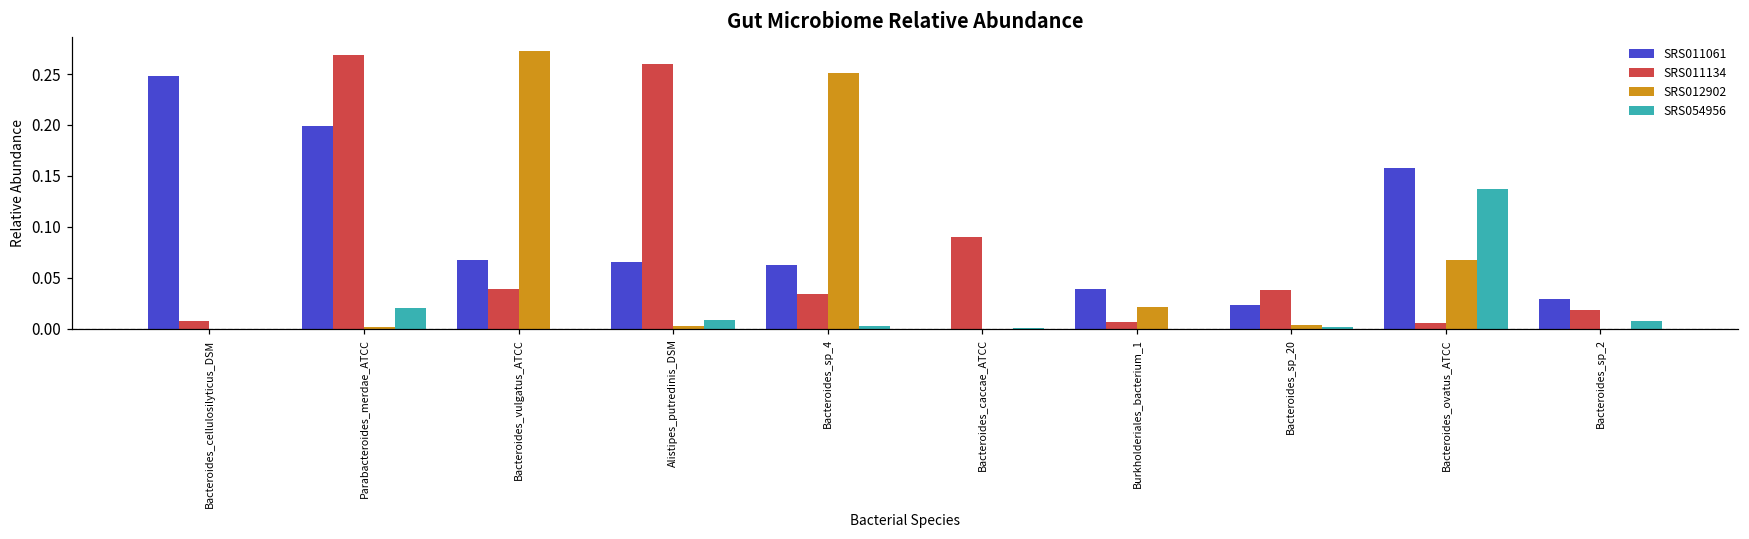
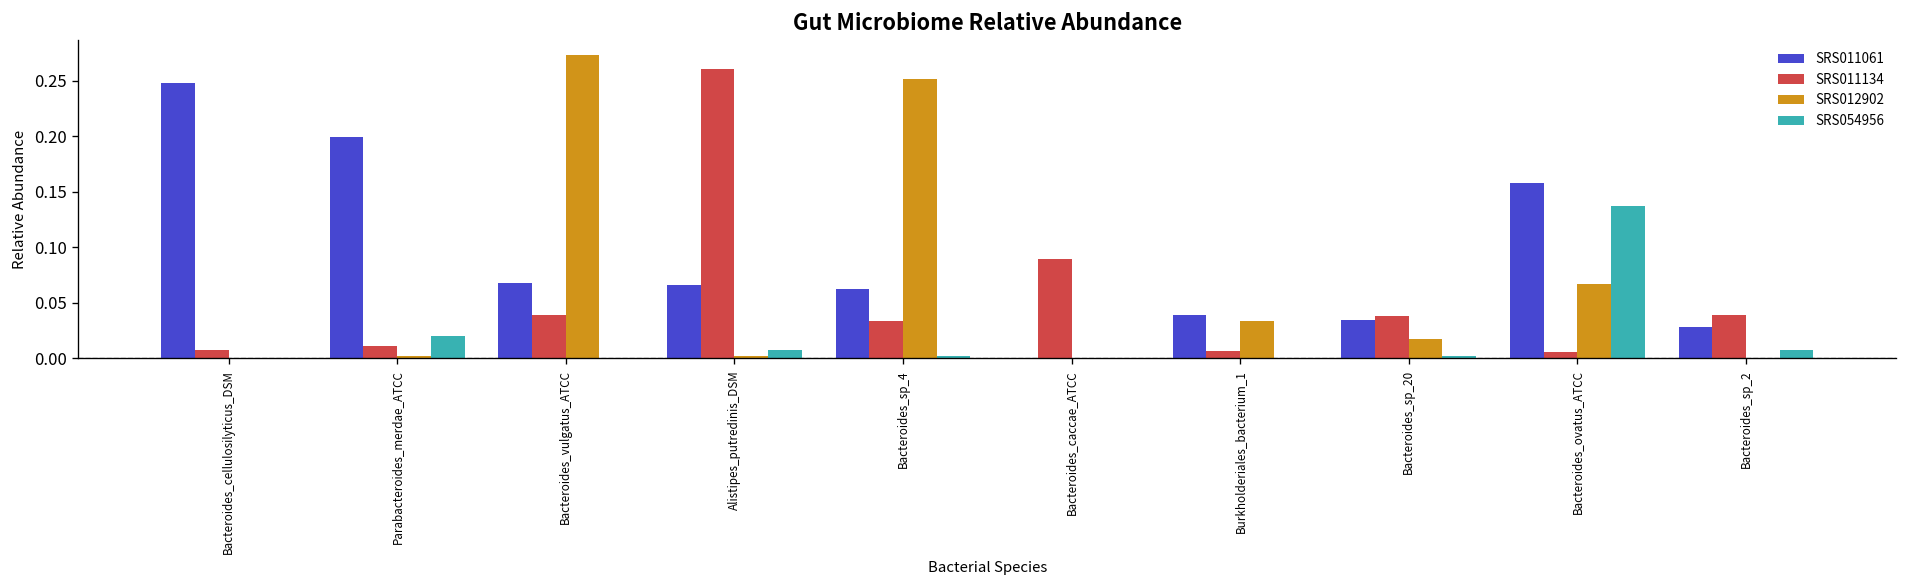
  {
    "SRS011061": {
      "Bacteroides_cellulosilyticus_DSM": 0.25,
      "Parabacteroides_merdae_ATCC": 0.20,
      "Bacteroides_vulgatus_ATCC": 0.07,
      "Alistipes_putredinis_DSM": 0.07,
      "Bacteroides_sp_4": 0.06,
      "Bacteroides_caccae_ATCC": 0.00,
      "Burkholderiales_bacterium_1": 0.04,
-     "Bacteroides_sp_20": 0.02,
+     "Bacteroides_sp_20": 0.03,
      "Bacteroides_ovatus_ATCC": 0.16,
      "Bacteroides_sp_2": 0.03
    },
    "SRS011134": {
      "Bacteroides_cellulosilyticus_DSM": 0.01,
-     "Parabacteroides_merdae_ATCC": 0.27,
+     "Parabacteroides_merdae_ATCC": 0.01,
      "Bacteroides_vulgatus_ATCC": 0.04,
      "Alistipes_putredinis_DSM": 0.26,
      "Bacteroides_sp_4": 0.03,
      "Bacteroides_caccae_ATCC": 0.09,
      "Burkholderiales_bacterium_1": 0.01,
      "Bacteroides_sp_20": 0.04,
      "Bacteroides_ovatus_ATCC": 0.01,
-     "Bacteroides_sp_2": 0.02
+     "Bacteroides_sp_2": 0.04
    },
    "SRS012902": {
      "Bacteroides_cellulosilyticus_DSM": 0.00,
      "Bacteroides_vulgatus_ATCC": 0.27,
      "Bacteroides_sp_4": 0.25,
      "Bacteroides_caccae_ATCC": 0.00,
-     "Burkholderiales_bacterium_1": 0.02,
-     "Bacteroides_sp_20": 0.00,
+     "Burkholderiales_bacterium_1": 0.03,
+     "Bacteroides_sp_20": 0.02,
      "Bacteroides_ovatus_ATCC": 0.07,
      "Bacteroides_sp_2": 0.00
    },
    "SRS054956": {
      "Bacteroides_cellulosilyticus_DSM": 0.00,
      "Parabacteroides_merdae_ATCC": 0.02,
      "Bacteroides_vulgatus_ATCC": 0.00,
      "Alistipes_putredinis_DSM": 0.01,
      "Burkholderiales_bacterium_1": 0.00,
      "Bacteroides_ovatus_ATCC": 0.14,
      "Bacteroides_sp_2": 0.01
    }
  }
